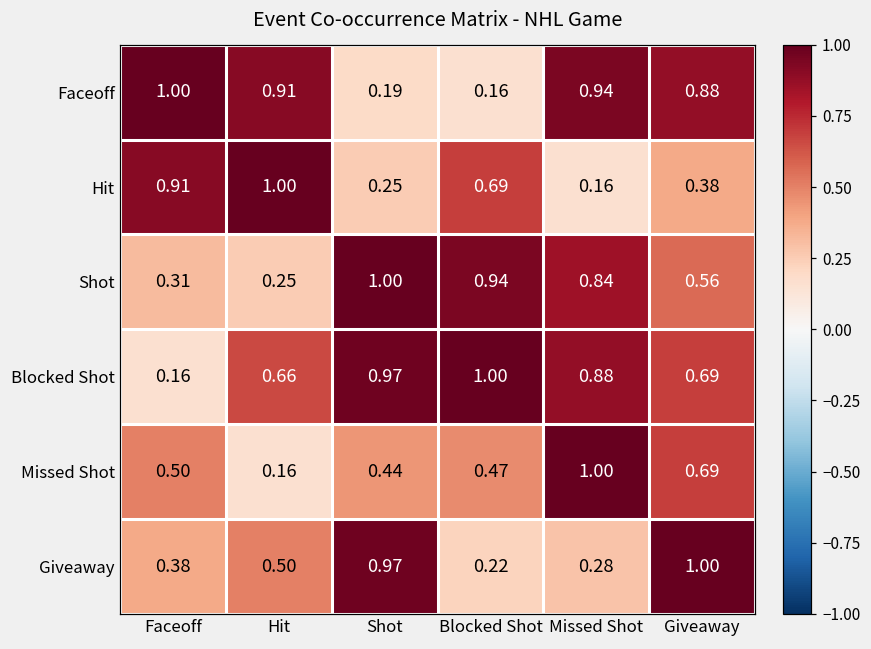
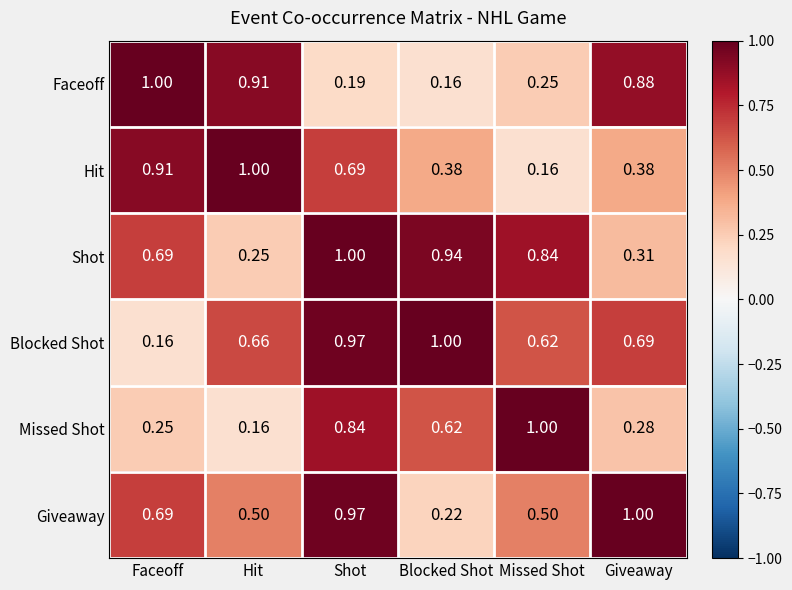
  {
    "Faceoff": {
      "Faceoff": 1.00,
      "Hit": 0.91,
      "Shot": 0.19,
      "Blocked Shot": 0.16,
-     "Missed Shot": 0.94,
+     "Missed Shot": 0.25,
      "Giveaway": 0.88
    },
    "Hit": {
      "Faceoff": 0.91,
      "Hit": 1.00,
-     "Shot": 0.25,
-     "Blocked Shot": 0.69,
+     "Shot": 0.69,
+     "Blocked Shot": 0.38,
      "Missed Shot": 0.16,
      "Giveaway": 0.38
    },
    "Shot": {
-     "Faceoff": 0.31,
+     "Faceoff": 0.69,
      "Hit": 0.25,
      "Shot": 1.00,
      "Blocked Shot": 0.94,
      "Missed Shot": 0.84,
-     "Giveaway": 0.56
+     "Giveaway": 0.31
    },
    "Blocked Shot": {
      "Faceoff": 0.16,
      "Hit": 0.66,
      "Shot": 0.97,
      "Blocked Shot": 1.00,
-     "Missed Shot": 0.88,
+     "Missed Shot": 0.62,
      "Giveaway": 0.69
    },
    "Missed Shot": {
-     "Faceoff": 0.50,
+     "Faceoff": 0.25,
      "Hit": 0.16,
-     "Shot": 0.44,
-     "Blocked Shot": 0.47,
+     "Shot": 0.84,
+     "Blocked Shot": 0.62,
      "Missed Shot": 1.00,
-     "Giveaway": 0.69
+     "Giveaway": 0.28
    },
    "Giveaway": {
-     "Faceoff": 0.38,
+     "Faceoff": 0.69,
      "Hit": 0.50,
      "Shot": 0.97,
      "Blocked Shot": 0.22,
-     "Missed Shot": 0.28,
+     "Missed Shot": 0.50,
      "Giveaway": 1.00
    }
  }
